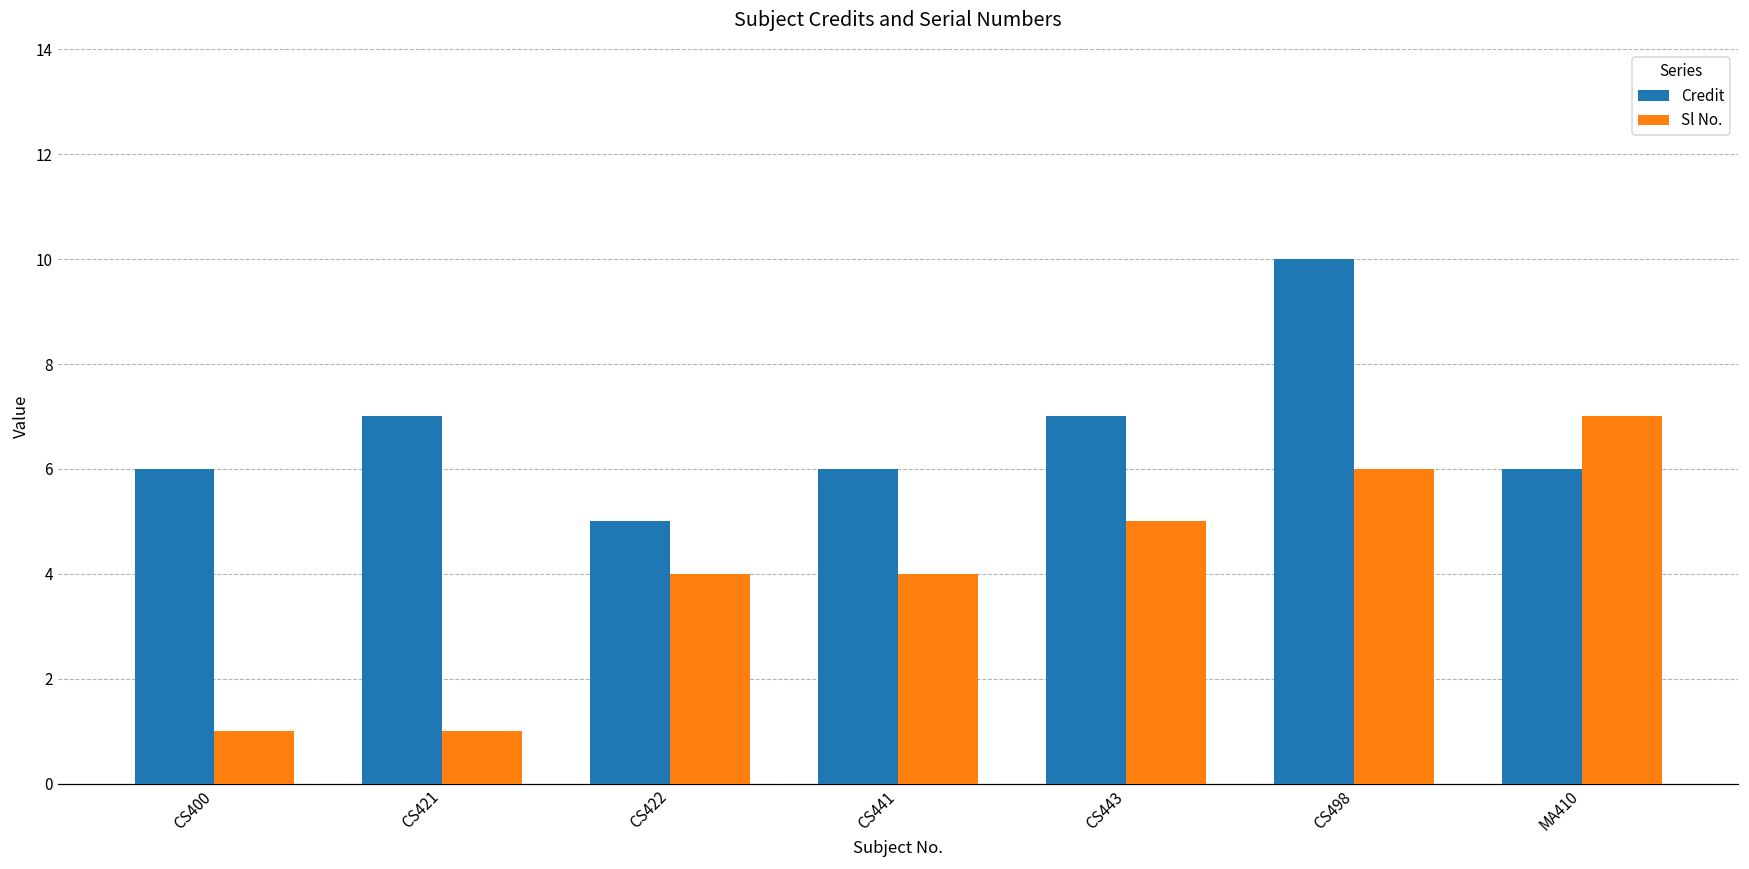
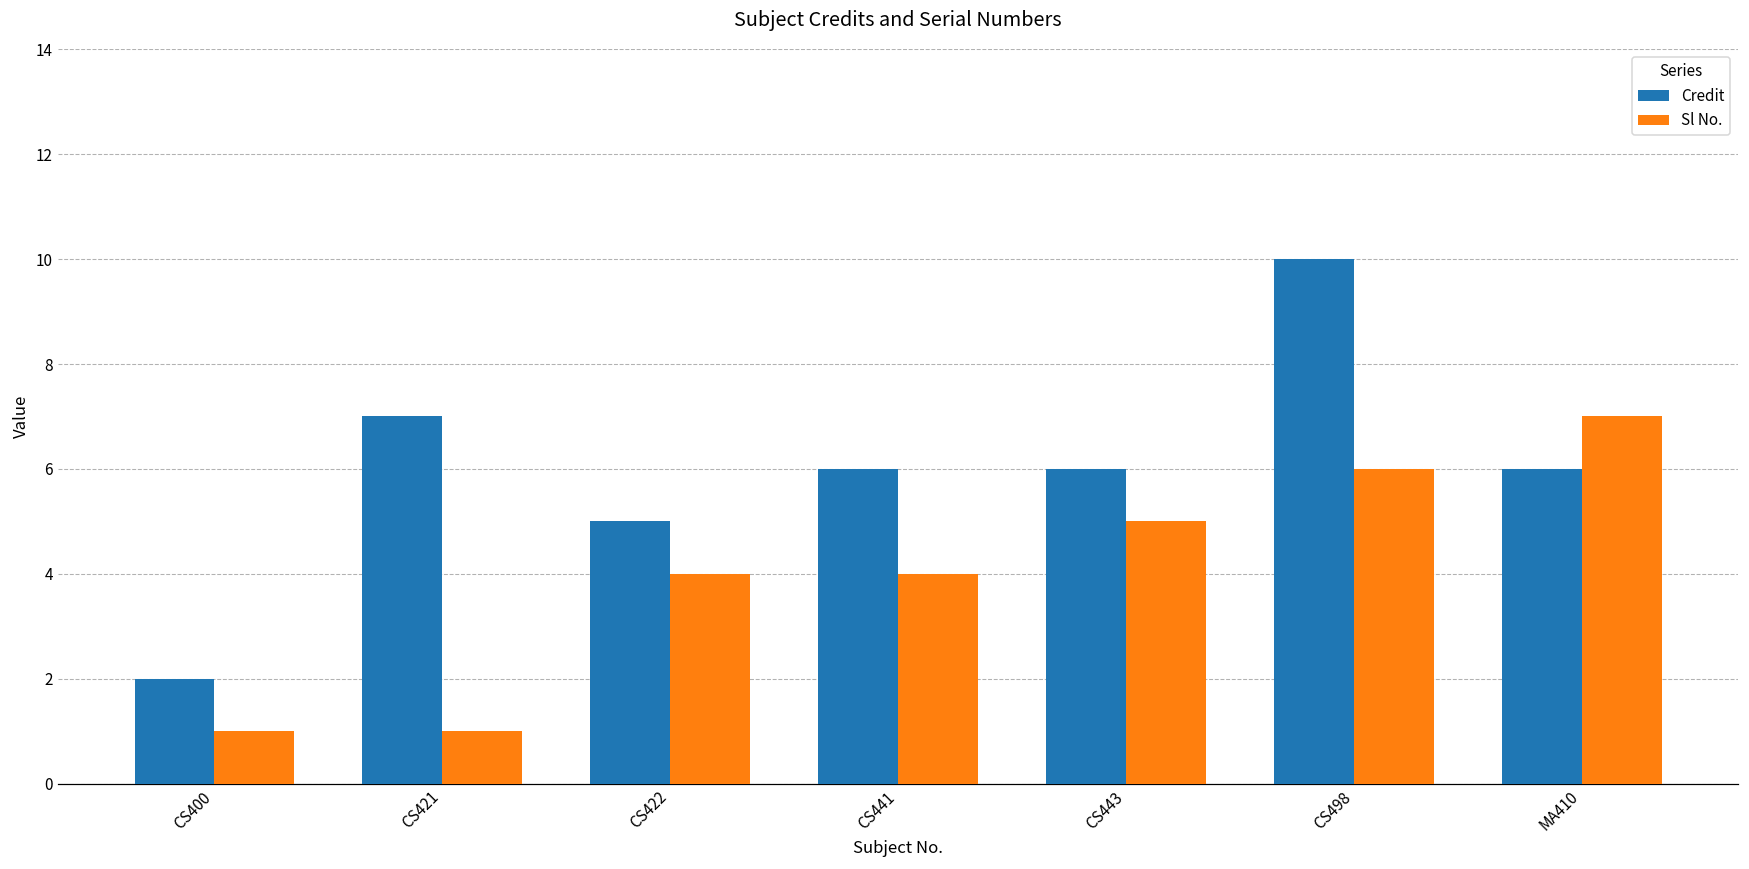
  {
    "Credit": {
-     "CS400": 6,
+     "CS400": 2,
      "CS421": 7,
      "CS422": 5,
      "CS441": 6,
-     "CS443": 7,
+     "CS443": 6,
      "CS498": 10,
      "MA410": 6
    },
    "Sl No.": {
      "CS400": 1,
      "CS421": 1,
      "CS422": 4,
      "CS441": 4,
      "CS443": 5,
      "CS498": 6,
      "MA410": 7
    }
  }
